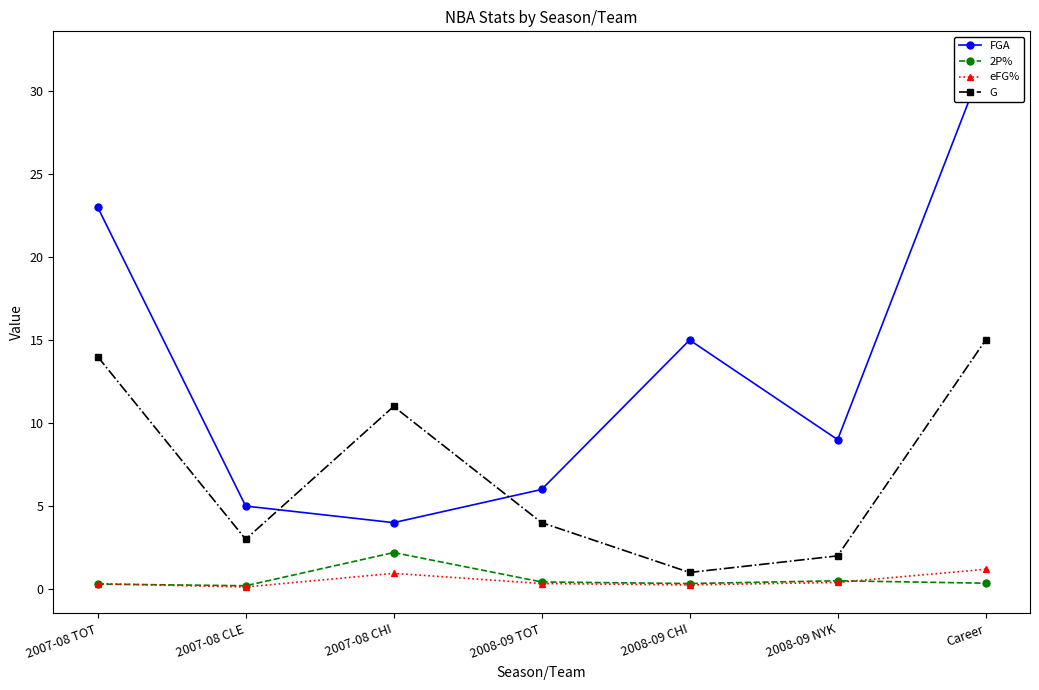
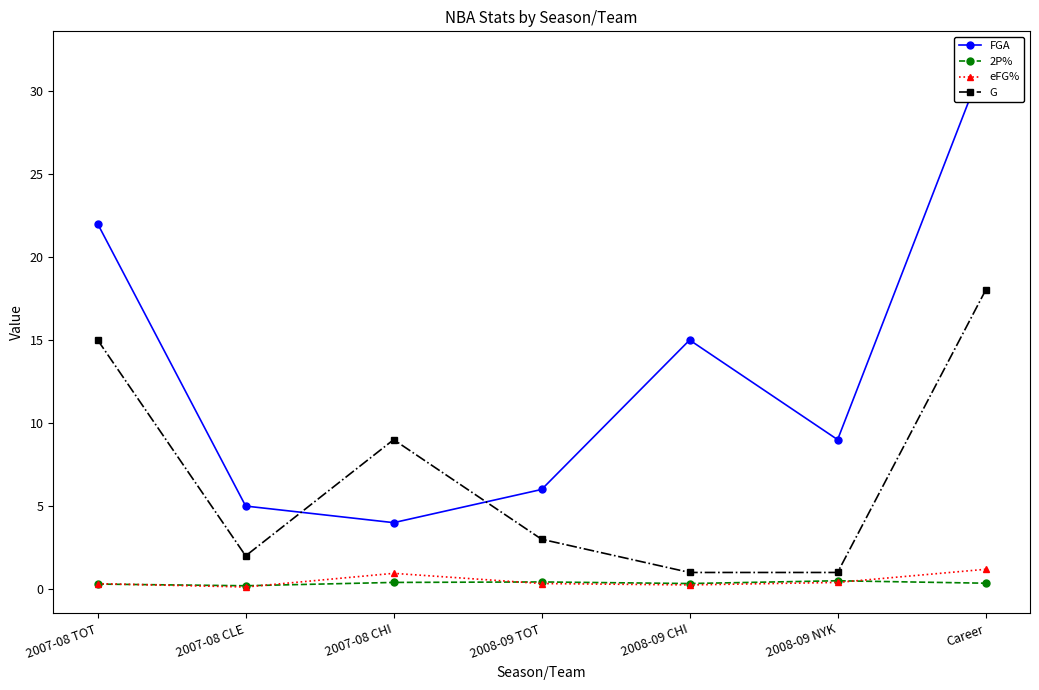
  {
    "FGA": {
-     "2007-08 TOT": 23,
+     "2007-08 TOT": 22,
      "2007-08 CLE": 5,
      "2007-08 CHI": 4,
      "2008-09 TOT": 6,
      "2008-09 CHI": 15,
      "2008-09 NYK": 9
    },
    "2P%": {
-     "2007-08 CHI": 2.2,
+     "2007-08 CHI": 0.4,
      "Career": 0.4
    },
    "eFG%": {
      "2007-08 CHI": 0.9,
      "Career": 1.2
    },
    "G": {
-     "2007-08 TOT": 14,
-     "2007-08 CLE": 3,
-     "2007-08 CHI": 11,
-     "2008-09 TOT": 4,
+     "2007-08 TOT": 15,
+     "2007-08 CLE": 2,
+     "2007-08 CHI": 9,
+     "2008-09 TOT": 3,
      "2008-09 CHI": 1,
-     "2008-09 NYK": 2,
-     "Career": 15
+     "2008-09 NYK": 1,
+     "Career": 18
    }
  }
